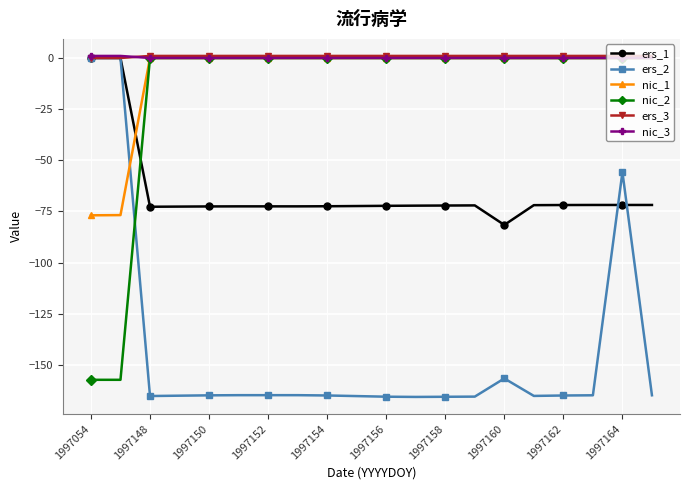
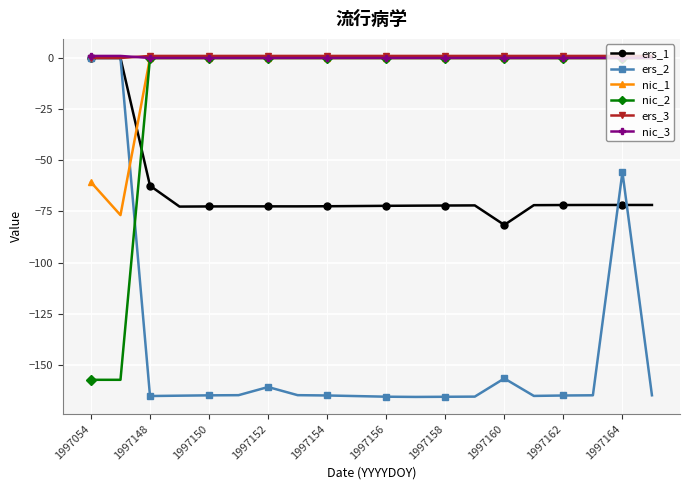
  {
    "ers_1": {
-     "1997148": -73,
+     "1997148": -62,
      "1997150": -73,
      "1997152": -73,
      "1997154": -72,
      "1997156": -72,
      "1997158": -72,
      "1997160": -82,
      "1997162": -72,
      "1997164": -72
    },
    "ers_2": {
      "1997148": -165,
      "1997150": -165,
-     "1997152": -165,
+     "1997152": -161,
      "1997154": -165,
      "1997156": -166,
      "1997158": -166,
      "1997160": -157,
      "1997162": -165,
      "1997164": -56
    },
    "nic_1": {
-     "1997054": -77
+     "1997054": -61
    },
    "nic_2": {
      "1997054": -157
    }
  }
